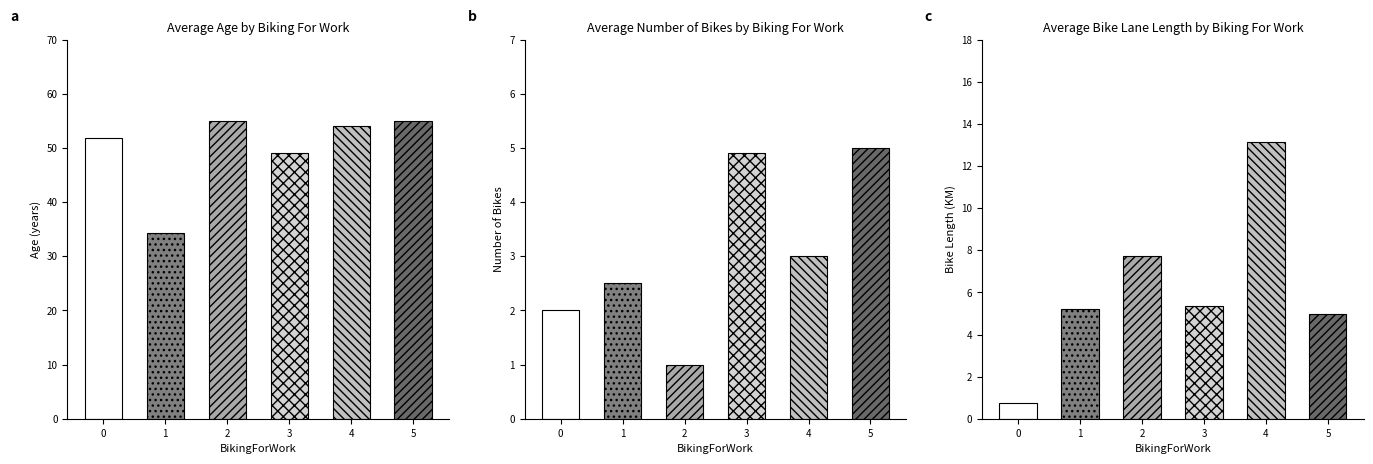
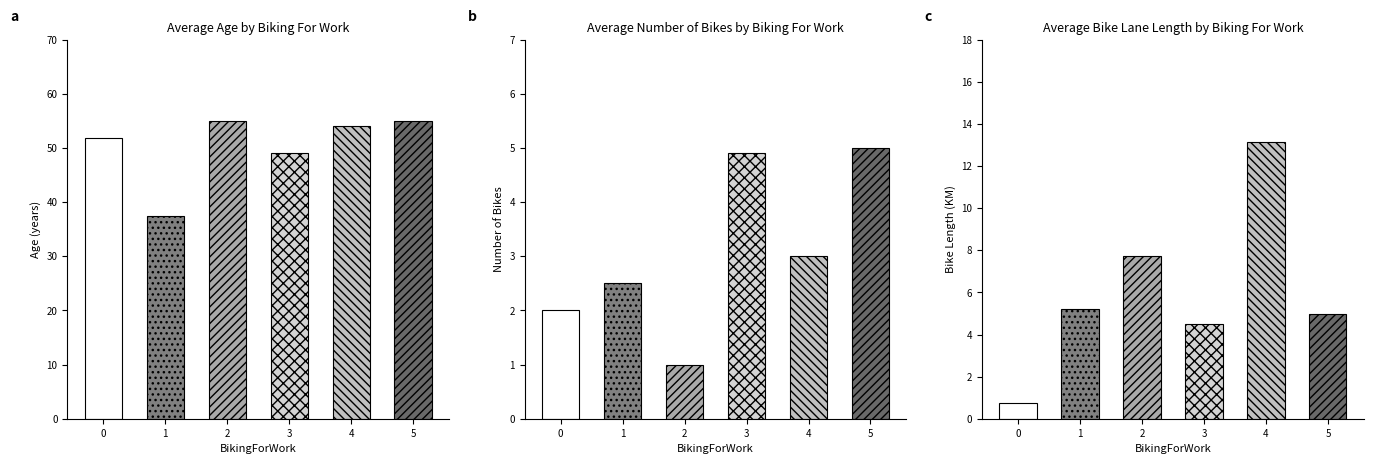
  {
    "Average Age by Biking For Work": {
      "0": 52,
-     "1": 34,
+     "1": 38,
      "2": 55,
      "3": 49,
      "4": 54,
      "5": 55
    },
    "Average Number of Bikes by Biking For Work": {
      "0": 2.0,
      "1": 2.5,
      "2": 1.0,
      "3": 4.9,
      "4": 3.0,
      "5": 5.0
    },
    "Average Bike Lane Length by Biking For Work": {
      "0": 0.8,
      "1": 5.2,
      "2": 7.8,
-     "3": 5.4,
+     "3": 4.5,
      "4": 13.2,
      "5": 5.0
    }
  }
